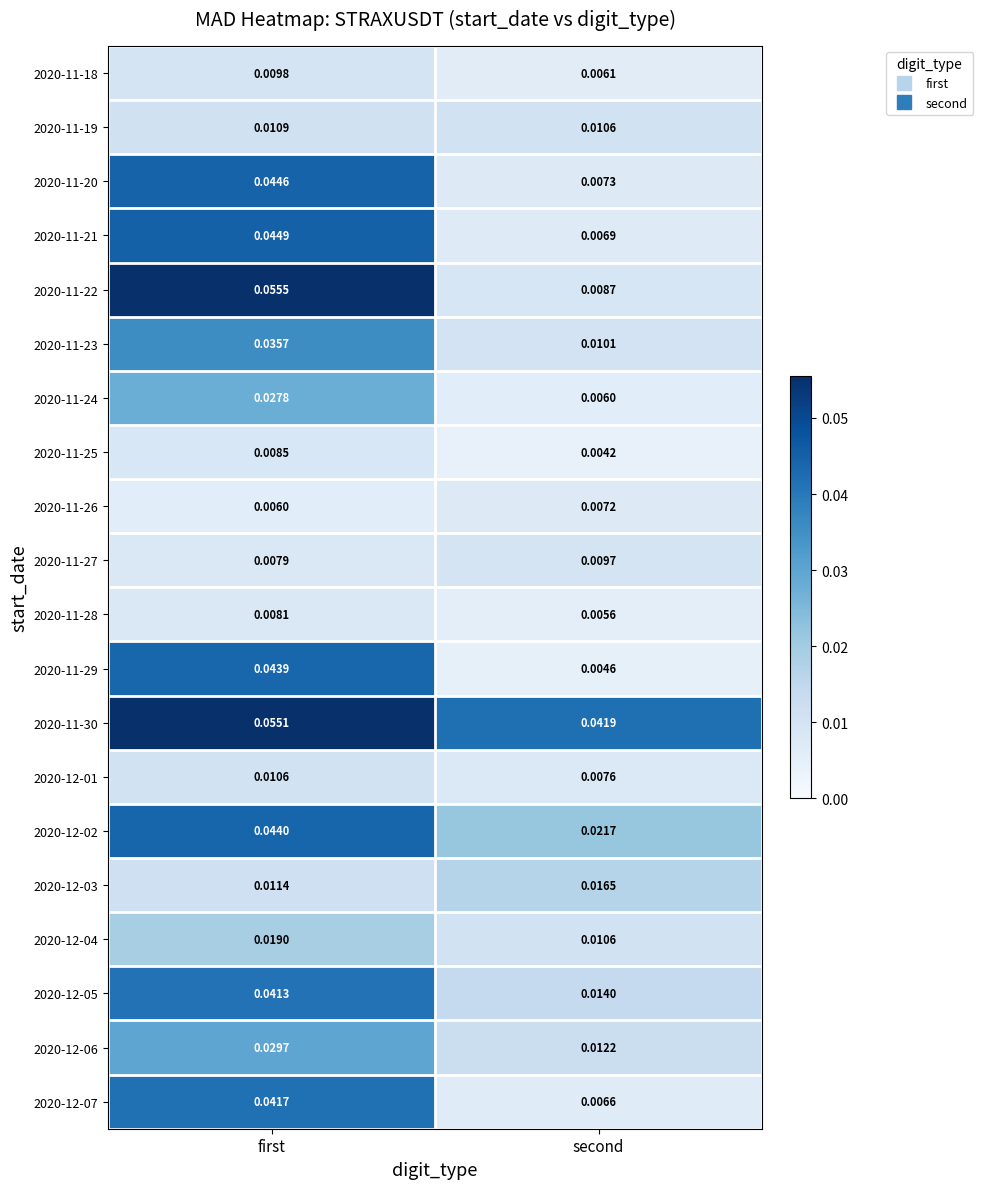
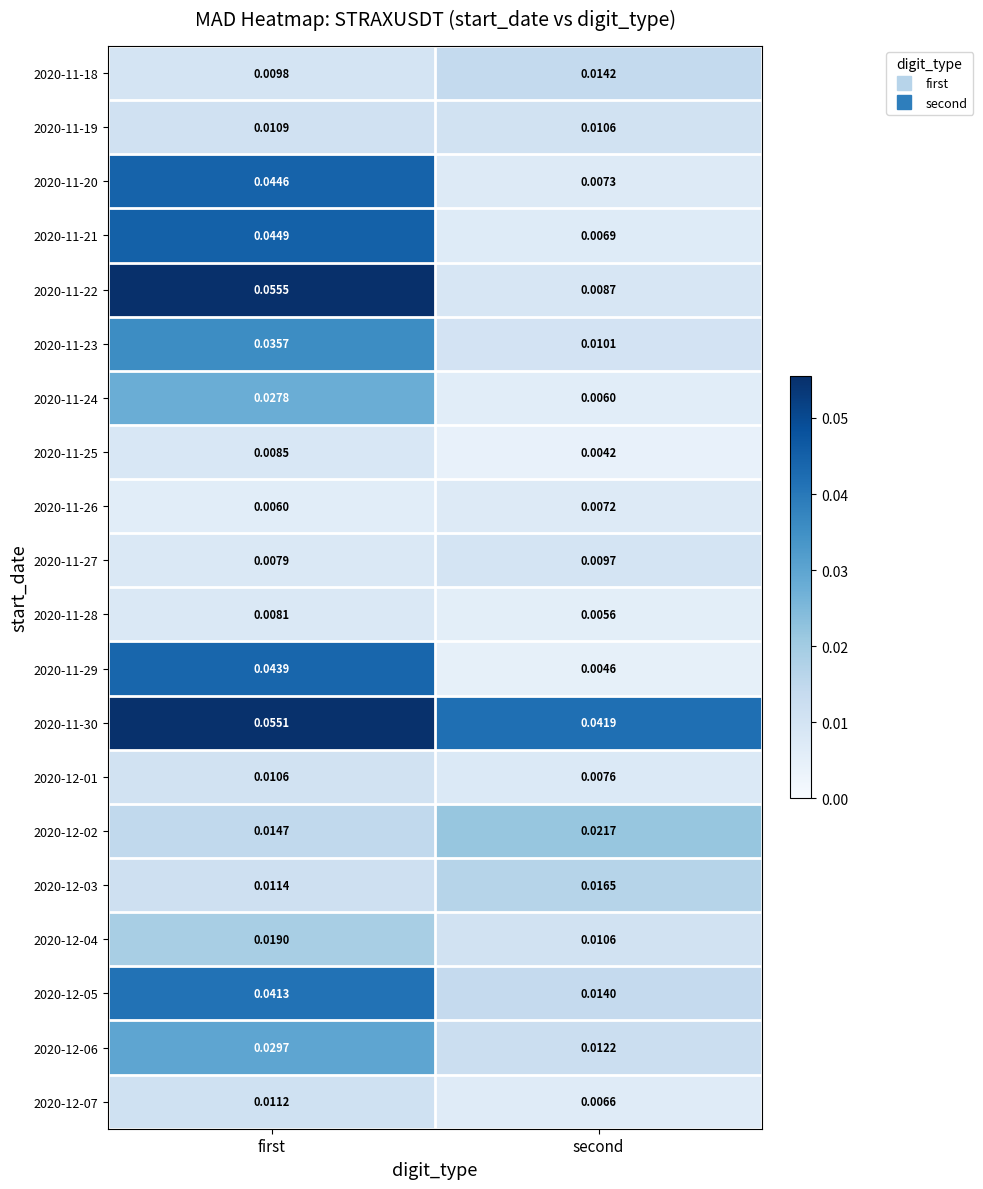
  {
    "2020-11-18": {
      "first": 0.0098,
-     "second": 0.0061
+     "second": 0.0142
    },
    "2020-11-19": {
      "first": 0.0109,
      "second": 0.0106
    },
    "2020-11-20": {
      "first": 0.0446,
      "second": 0.0073
    },
    "2020-11-21": {
      "first": 0.0449,
      "second": 0.0069
    },
    "2020-11-22": {
      "first": 0.0555,
      "second": 0.0087
    },
    "2020-11-23": {
      "first": 0.0357,
      "second": 0.0101
    },
    "2020-11-24": {
      "first": 0.0278,
      "second": 0.0060
    },
    "2020-11-25": {
      "first": 0.0085,
      "second": 0.0042
    },
    "2020-11-26": {
      "first": 0.0060,
      "second": 0.0072
    },
    "2020-11-27": {
      "first": 0.0079,
      "second": 0.0097
    },
    "2020-11-28": {
      "first": 0.0081,
      "second": 0.0056
    },
    "2020-11-29": {
      "first": 0.0439,
      "second": 0.0046
    },
    "2020-11-30": {
      "first": 0.0551,
      "second": 0.0419
    },
    "2020-12-01": {
      "first": 0.0106,
      "second": 0.0076
    },
    "2020-12-02": {
-     "first": 0.0440,
+     "first": 0.0147,
      "second": 0.0217
    },
    "2020-12-03": {
      "first": 0.0114,
      "second": 0.0165
    },
    "2020-12-04": {
      "first": 0.0190,
      "second": 0.0106
    },
    "2020-12-05": {
      "first": 0.0413,
      "second": 0.0140
    },
    "2020-12-06": {
      "first": 0.0297,
      "second": 0.0122
    },
    "2020-12-07": {
-     "first": 0.0417,
+     "first": 0.0112,
      "second": 0.0066
    }
  }
